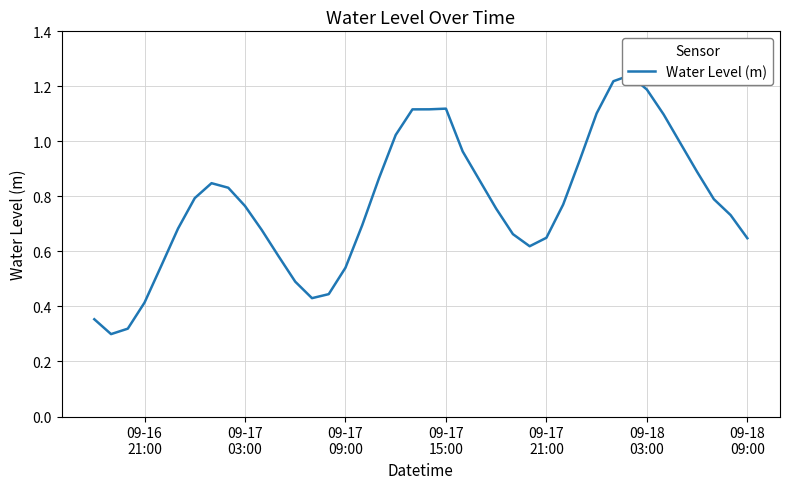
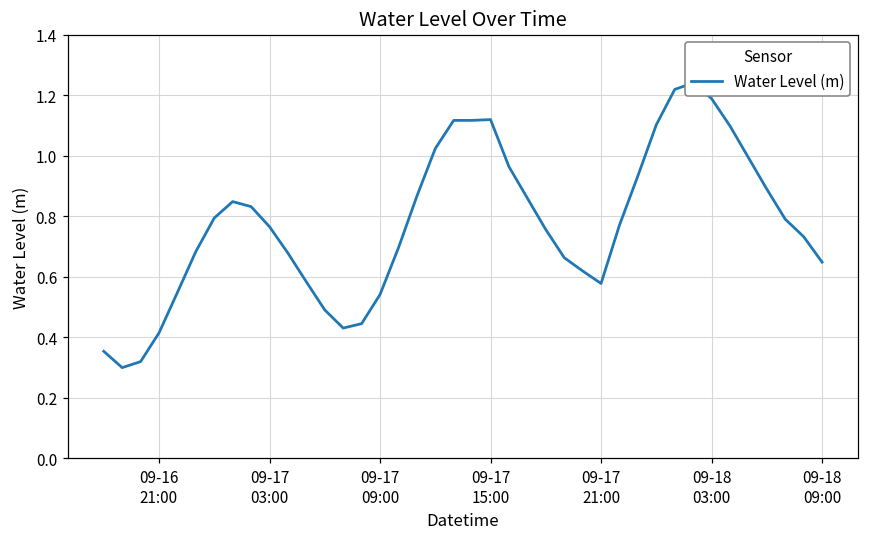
  {
    "09-16 21:00": 0.41,
    "09-17 03:00": 0.77,
    "09-17 09:00": 0.54,
    "09-17 15:00": 1.12,
-   "09-17 21:00": 0.65,
+   "09-17 21:00": 0.58,
    "09-18 03:00": 1.19,
    "09-18 09:00": 0.65
  }
